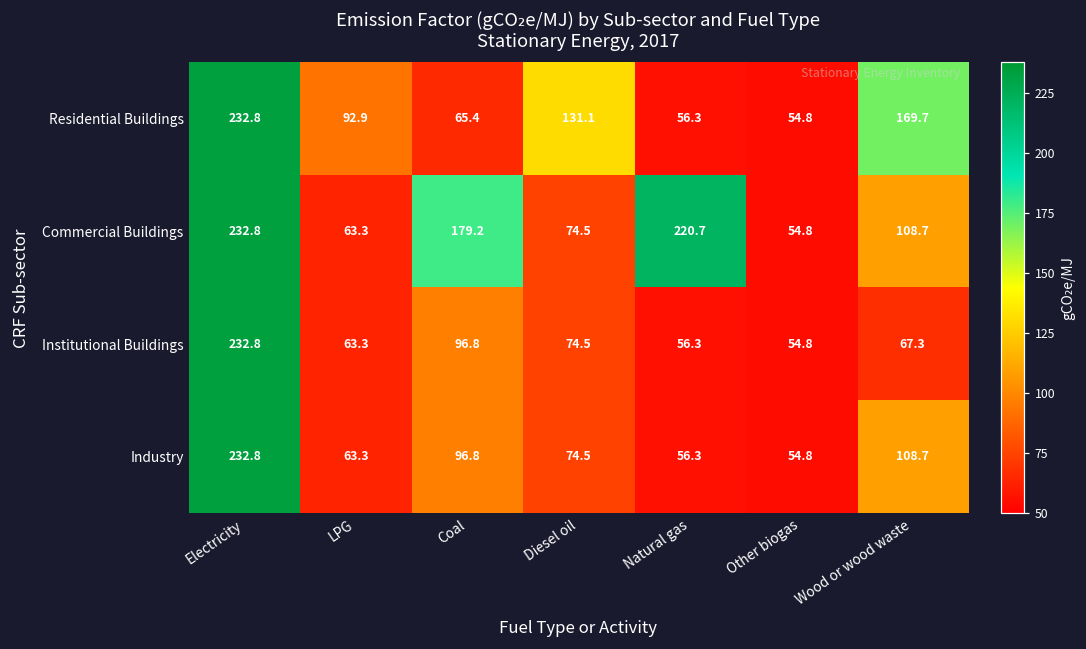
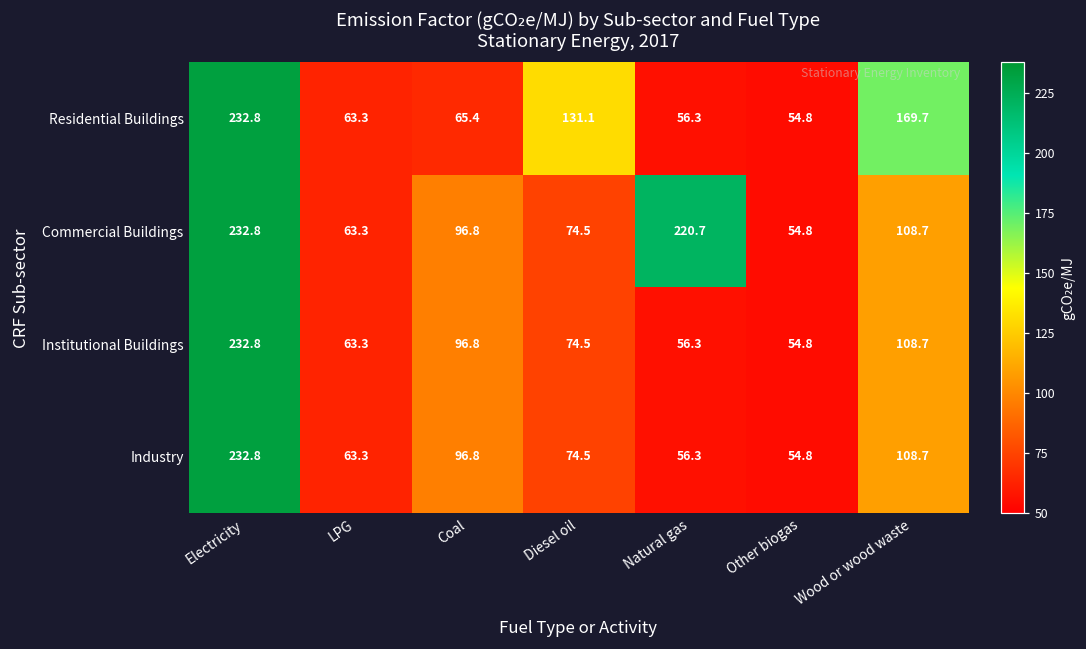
  {
    "Residential Buildings": {
      "Electricity": 232.8,
-     "LPG": 92.9,
+     "LPG": 63.3,
      "Coal": 65.4,
      "Diesel oil": 131.1,
      "Natural gas": 56.3,
      "Other biogas": 54.8
    },
    "Commercial Buildings": {
      "Electricity": 232.8,
      "LPG": 63.3,
-     "Coal": 179.2,
+     "Coal": 96.8,
      "Diesel oil": 74.5,
      "Natural gas": 220.7,
      "Other biogas": 54.8,
      "Wood or wood waste": 108.7
    },
    "Institutional Buildings": {
      "Electricity": 232.8,
      "LPG": 63.3,
      "Coal": 96.8,
      "Diesel oil": 74.5,
      "Natural gas": 56.3,
      "Other biogas": 54.8,
-     "Wood or wood waste": 67.3
+     "Wood or wood waste": 108.7
    },
    "Industry": {
      "Electricity": 232.8,
      "LPG": 63.3,
      "Coal": 96.8,
      "Diesel oil": 74.5,
      "Natural gas": 56.3,
      "Other biogas": 54.8,
      "Wood or wood waste": 108.7
    }
  }
